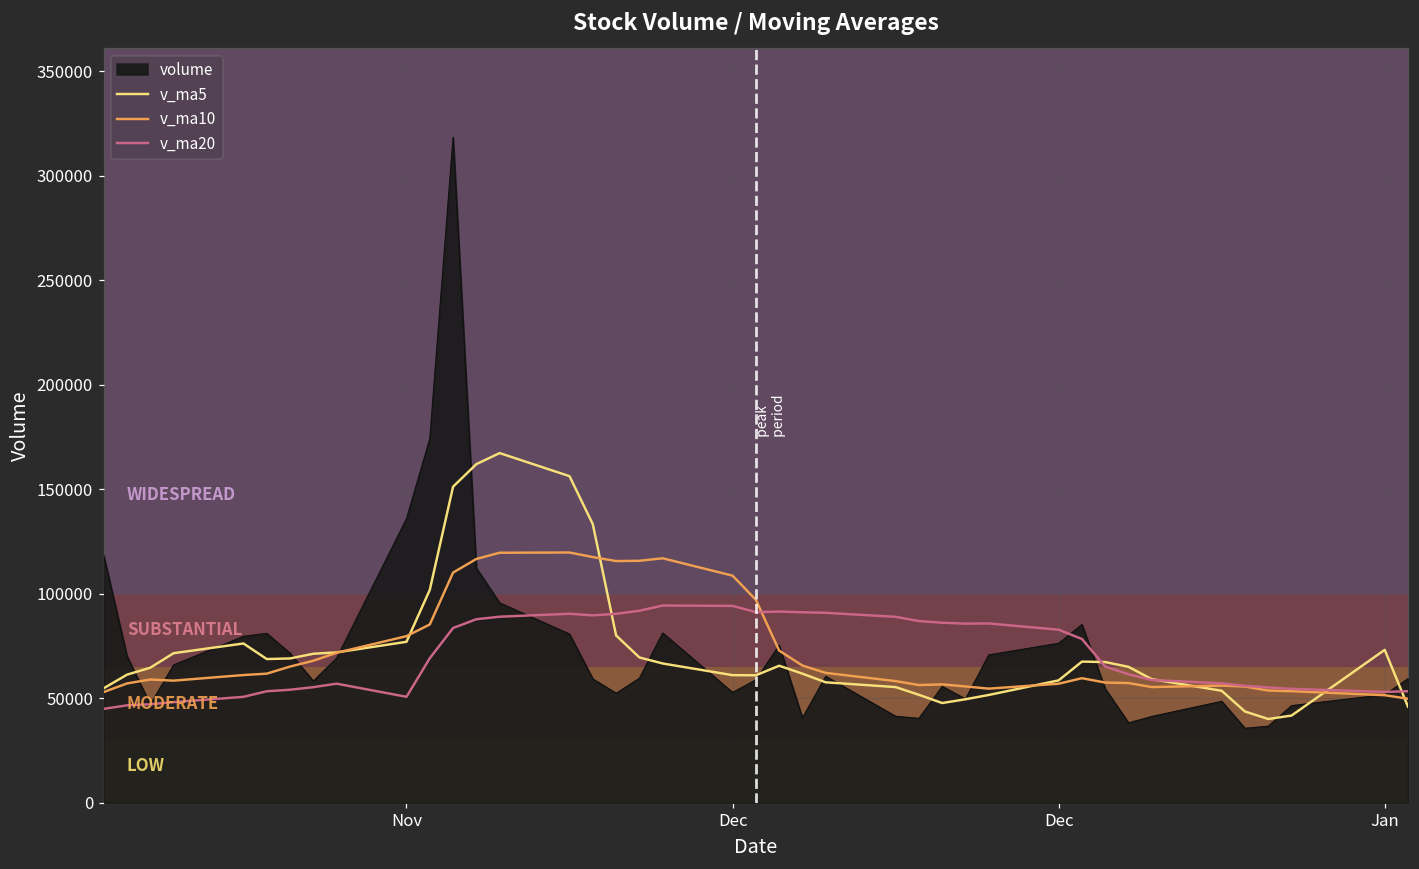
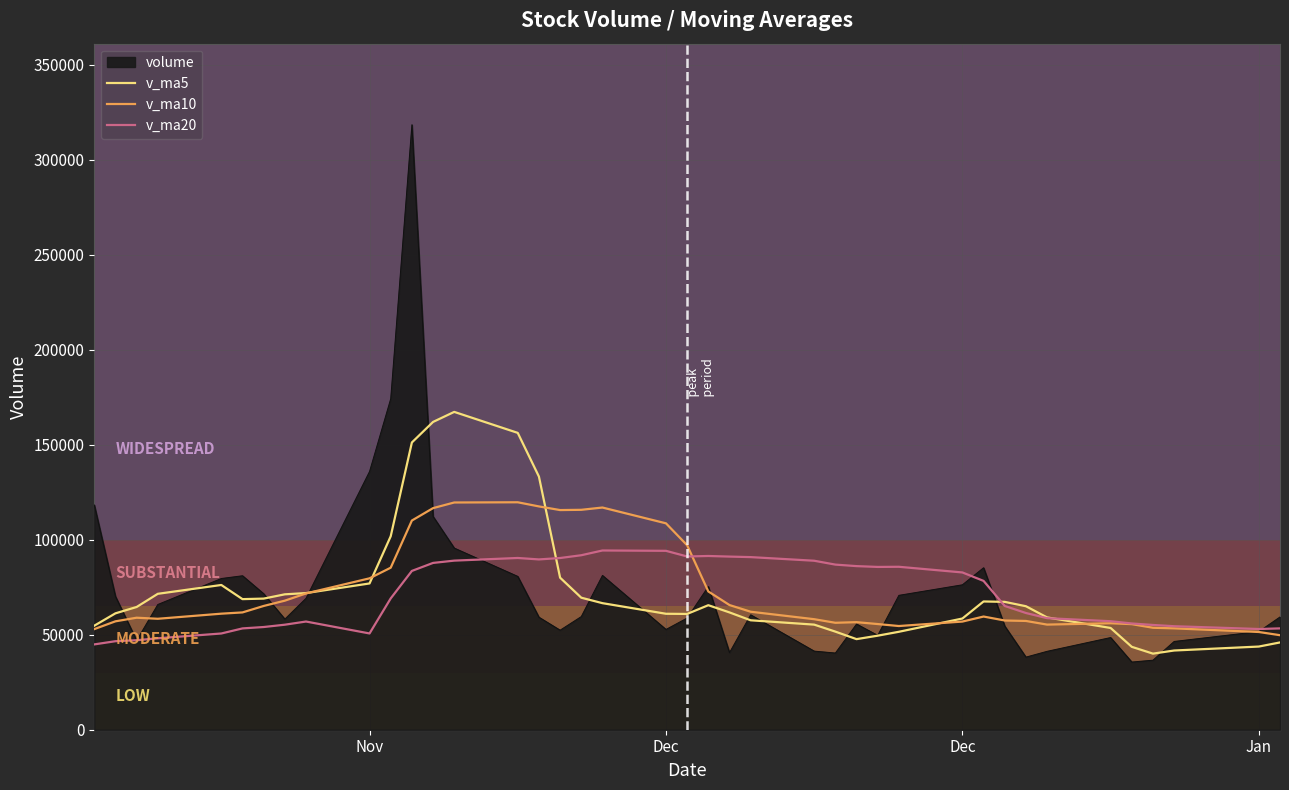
  {
    "volume": {
      "Nov": 136000
    },
    "v_ma5": {
      "Nov": 77000,
-     "Jan": 73000
+     "Jan": 44000
    },
    "v_ma10": {
      "Nov": 80000
    },
    "v_ma20": {
      "Nov": 51000,
      "Jan": 53000
    }
  }
